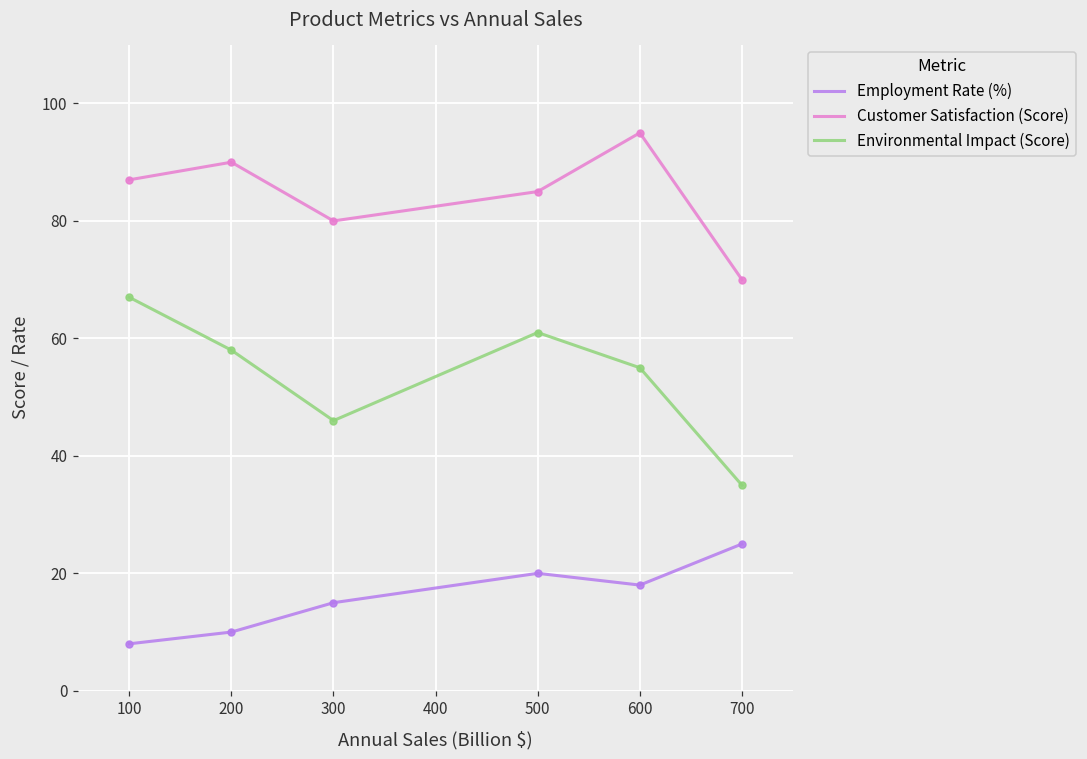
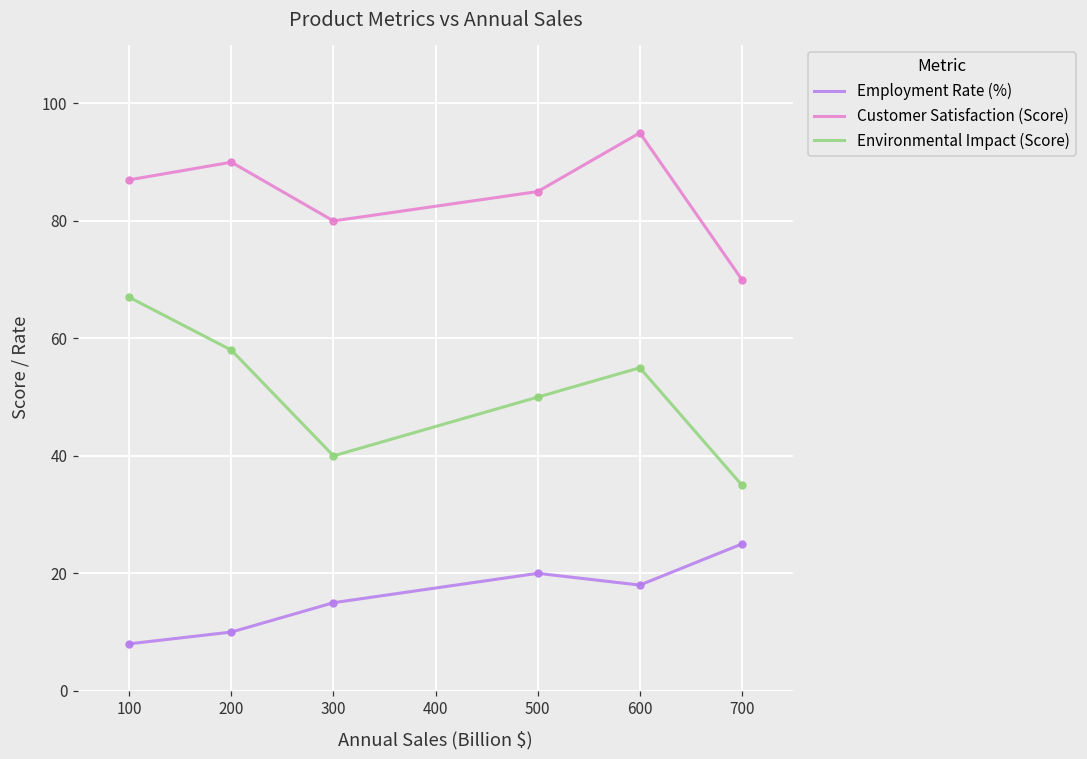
  {
    "Environmental Impact (Score)": {
      "100": 67,
      "200": 58,
-     "300": 46,
-     "500": 61,
+     "300": 40,
+     "500": 50,
      "600": 55,
      "700": 35
    }
  }
